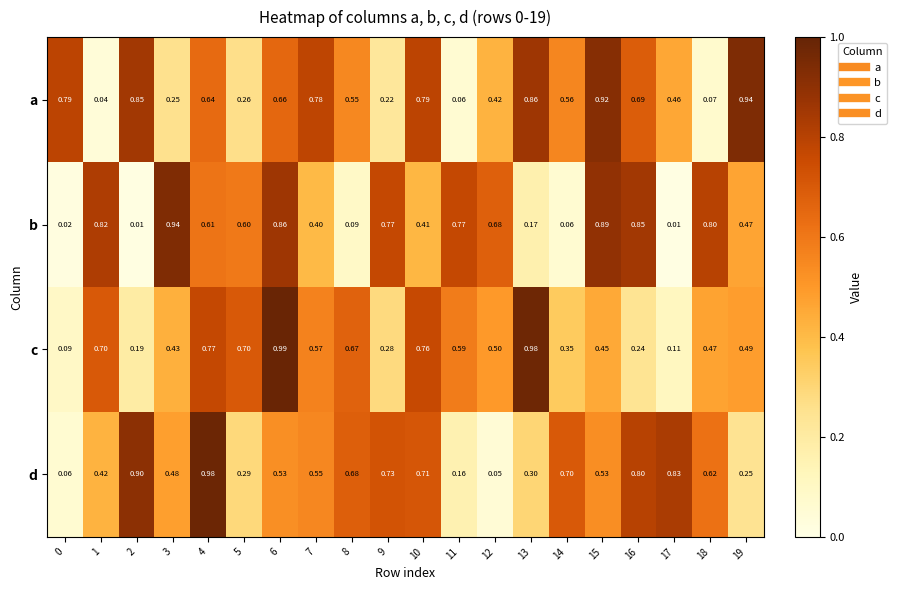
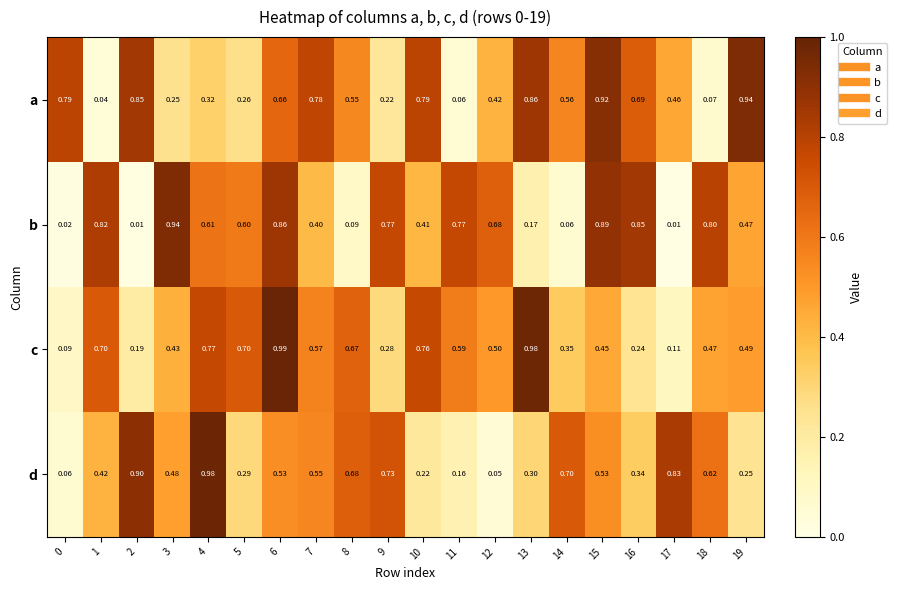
  {
    "a": {
      "0": 0.79,
      "1": 0.04,
      "2": 0.85,
      "3": 0.25,
-     "4": 0.64,
+     "4": 0.32,
      "5": 0.26,
      "6": 0.66,
      "7": 0.78,
      "8": 0.55,
      "9": 0.22,
      "10": 0.79,
      "11": 0.06,
      "12": 0.42,
      "13": 0.86,
      "14": 0.56,
      "15": 0.92,
      "16": 0.69,
      "17": 0.46,
      "18": 0.07,
      "19": 0.94
    },
    "b": {
      "0": 0.02,
      "1": 0.82,
      "2": 0.01,
      "3": 0.94,
      "4": 0.61,
      "5": 0.60,
      "6": 0.86,
      "7": 0.40,
      "8": 0.09,
      "9": 0.77,
      "10": 0.41,
      "11": 0.77,
      "12": 0.68,
      "13": 0.17,
      "14": 0.06,
      "15": 0.89,
      "16": 0.85,
      "17": 0.01,
      "18": 0.80,
      "19": 0.47
    },
    "c": {
      "0": 0.09,
      "1": 0.70,
      "2": 0.19,
      "3": 0.43,
      "4": 0.77,
      "5": 0.70,
      "6": 0.99,
      "7": 0.57,
      "8": 0.67,
      "9": 0.28,
      "10": 0.76,
      "11": 0.59,
      "12": 0.50,
      "13": 0.98,
      "14": 0.35,
      "15": 0.45,
      "16": 0.24,
      "17": 0.11,
      "18": 0.47,
      "19": 0.49
    },
    "d": {
      "0": 0.06,
      "1": 0.42,
      "2": 0.90,
      "3": 0.48,
      "4": 0.98,
      "5": 0.29,
      "6": 0.53,
      "7": 0.55,
      "8": 0.68,
      "9": 0.73,
-     "10": 0.71,
+     "10": 0.22,
      "11": 0.16,
      "12": 0.05,
      "13": 0.30,
      "14": 0.70,
      "15": 0.53,
-     "16": 0.80,
+     "16": 0.34,
      "17": 0.83,
      "18": 0.62,
      "19": 0.25
    }
  }
